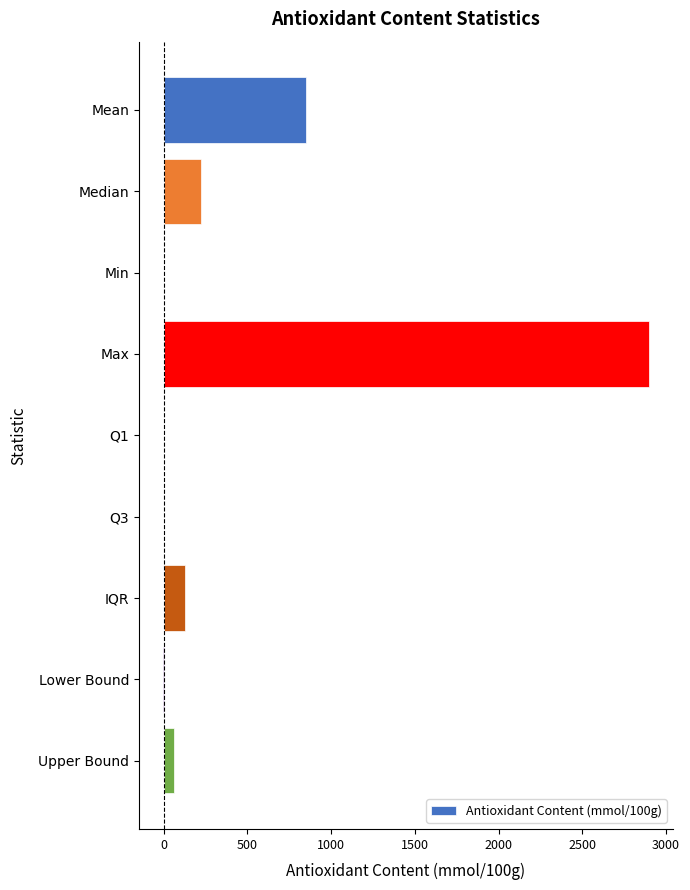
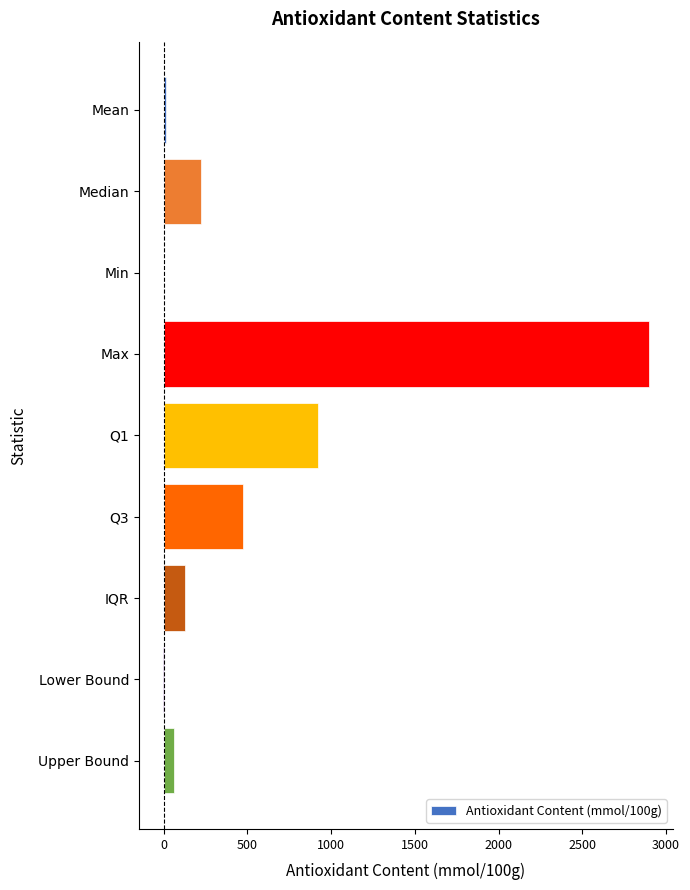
  {
-   "Mean": 850,
+   "Mean": 10,
    "Median": 230,
    "Min": 0,
    "Max": 2900,
-   "Q1": 0,
-   "Q3": 0,
+   "Q1": 920,
+   "Q3": 480,
    "IQR": 130,
    "Upper Bound": 60
  }
